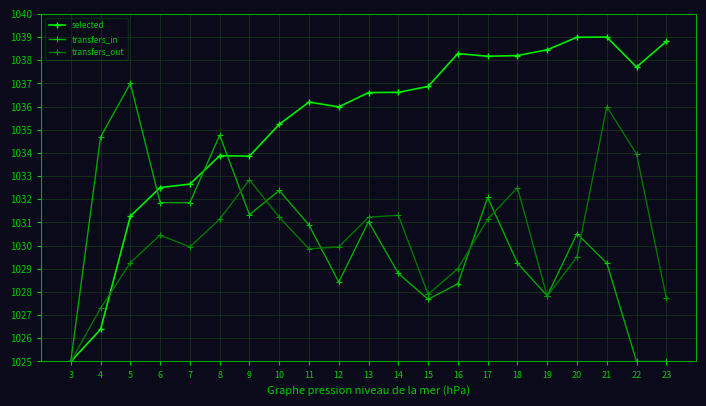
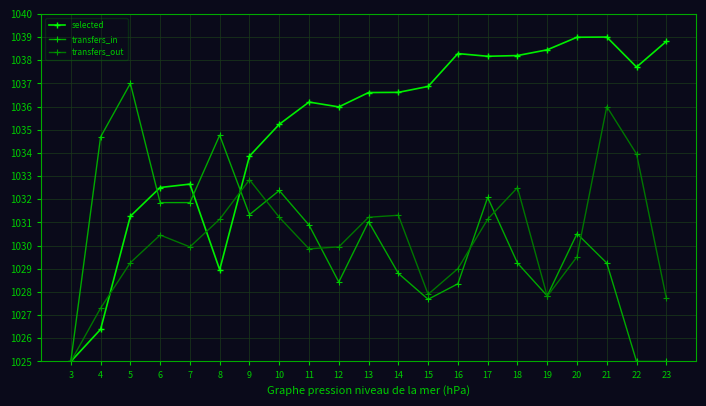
  {
    "selected": {
      "4": 1026.4,
      "5": 1031.3,
      "6": 1032.5,
      "7": 1032.7,
-     "8": 1033.9,
+     "8": 1029.0,
      "9": 1033.9,
      "10": 1035.2,
      "11": 1036.2,
      "12": 1036.0,
      "13": 1036.6,
      "14": 1036.6,
      "15": 1036.9,
      "16": 1038.3,
      "17": 1038.2,
      "18": 1038.2,
      "19": 1038.4,
      "20": 1039.0,
      "21": 1039.0,
      "22": 1037.7,
      "23": 1038.8
    }
  }
